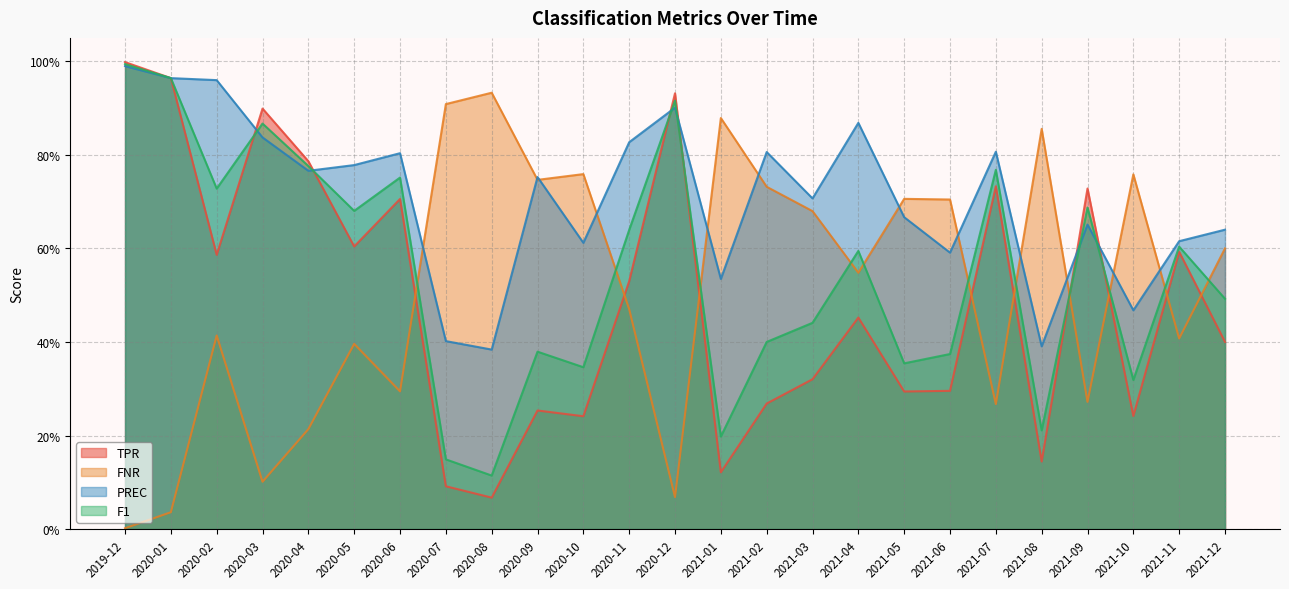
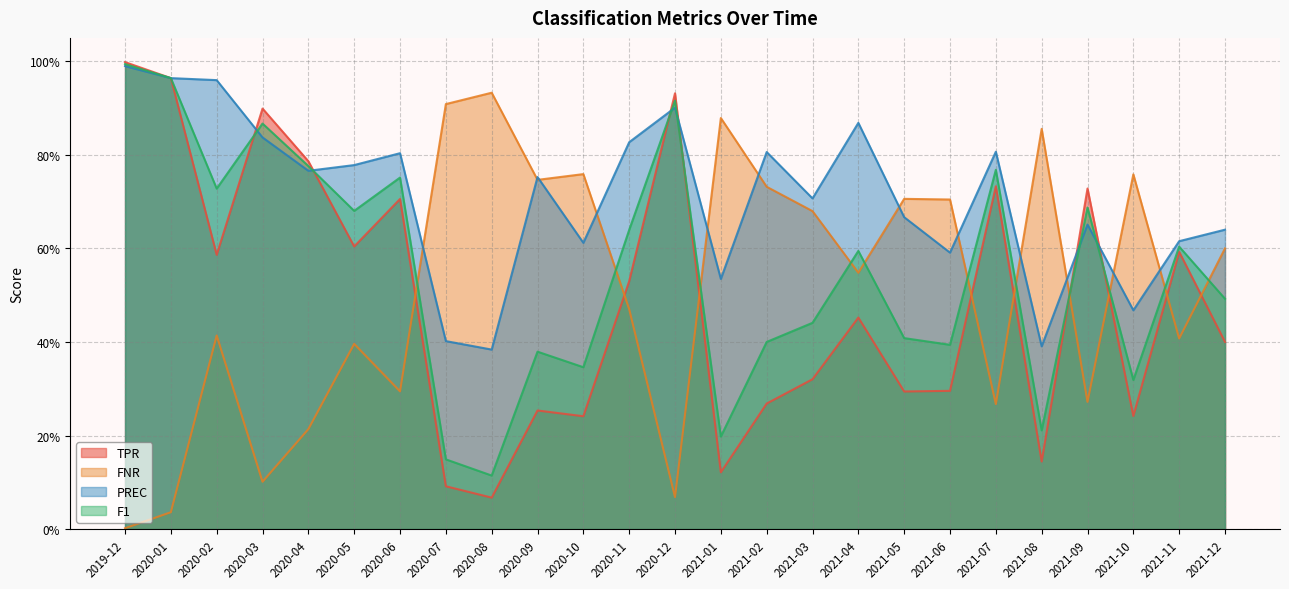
  {
    "PREC": {
      "2020-02": "96%",
      "2020-03": "84%",
      "2020-04": "77%",
      "2020-05": "78%",
      "2020-06": "80%",
      "2020-07": "40%",
      "2020-08": "38%",
      "2020-09": "75%",
      "2020-10": "61%",
      "2020-11": "83%",
      "2020-12": "90%",
      "2021-01": "53%",
      "2021-02": "81%",
      "2021-03": "71%",
      "2021-04": "87%",
      "2021-05": "67%",
      "2021-06": "59%",
      "2021-07": "81%",
      "2021-08": "39%",
      "2021-09": "65%",
      "2021-10": "47%",
      "2021-11": "62%",
      "2021-12": "64%"
    },
    "F1": {
      "2020-02": "73%",
      "2020-03": "87%",
      "2020-04": "78%",
      "2020-05": "68%",
      "2020-06": "75%",
      "2020-07": "15%",
      "2020-08": "11%",
      "2020-09": "38%",
      "2020-10": "35%",
      "2020-11": "64%",
      "2020-12": "92%",
      "2021-01": "20%",
      "2021-02": "40%",
      "2021-03": "44%",
      "2021-04": "59%",
-     "2021-05": "35%",
-     "2021-06": "37%",
+     "2021-05": "41%",
+     "2021-06": "39%",
      "2021-07": "77%",
      "2021-08": "21%",
      "2021-09": "69%",
      "2021-10": "32%",
      "2021-11": "60%",
      "2021-12": "49%"
    }
  }
